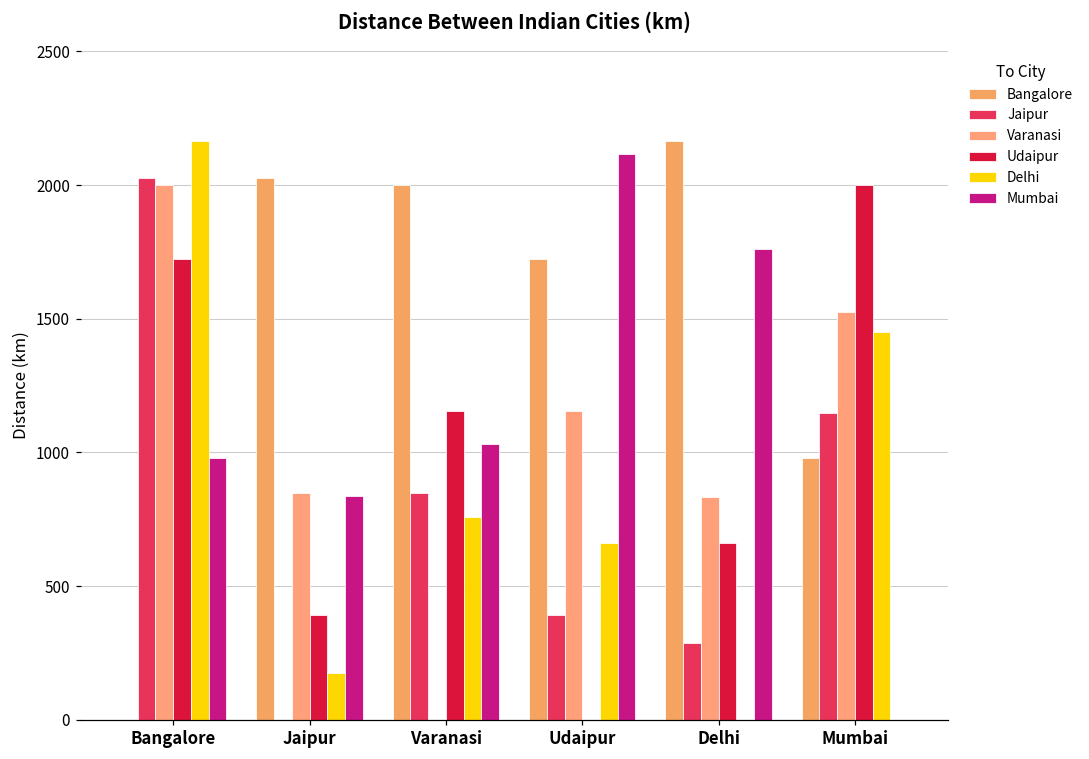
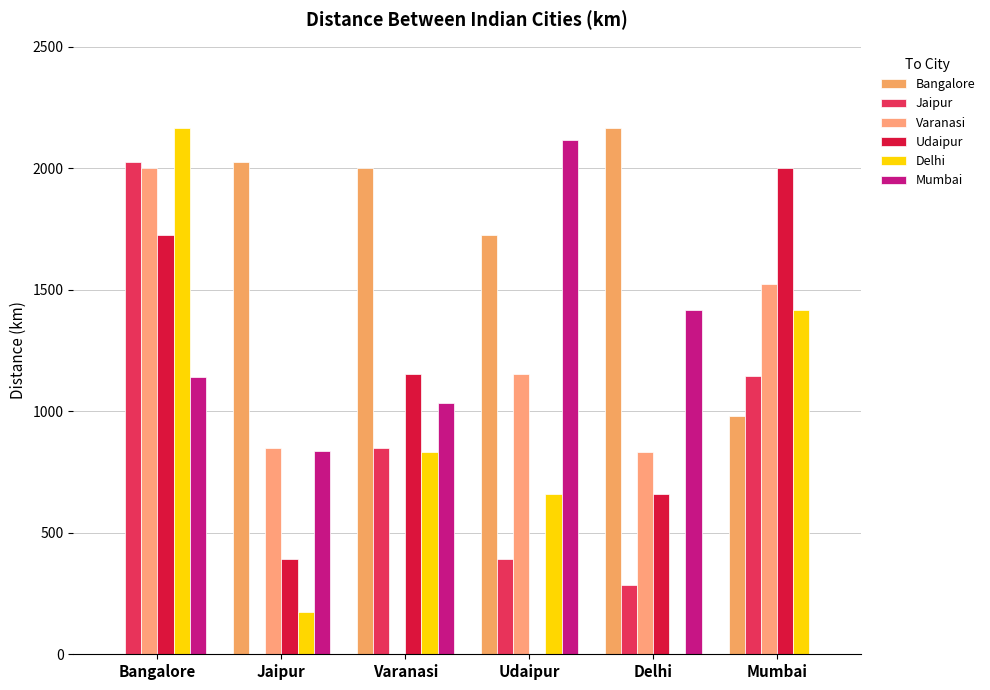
  {
    "Delhi": {
      "Bangalore": 2170,
      "Jaipur": 170,
-     "Varanasi": 760,
+     "Varanasi": 830,
      "Udaipur": 660,
      "Delhi": 0,
-     "Mumbai": 1450
+     "Mumbai": 1420
    },
    "Mumbai": {
-     "Bangalore": 980,
+     "Bangalore": 1140,
      "Jaipur": 840,
      "Varanasi": 1030,
      "Udaipur": 2120,
-     "Delhi": 1760,
+     "Delhi": 1420,
      "Mumbai": 0
    }
  }
